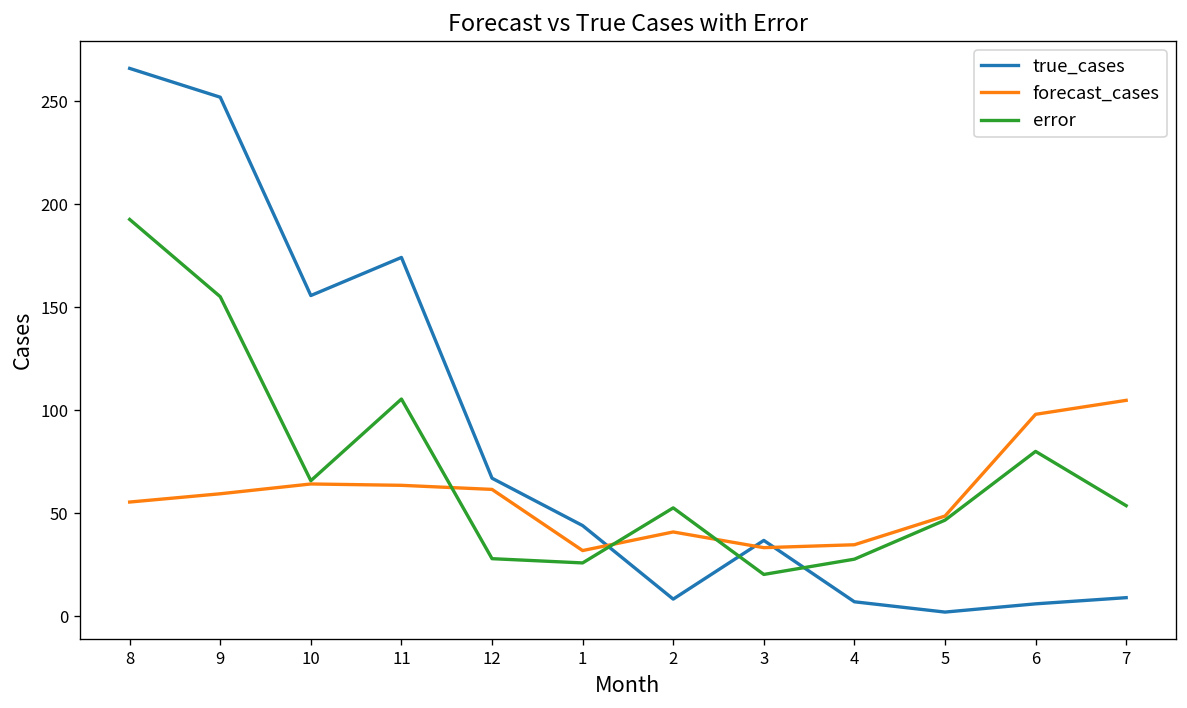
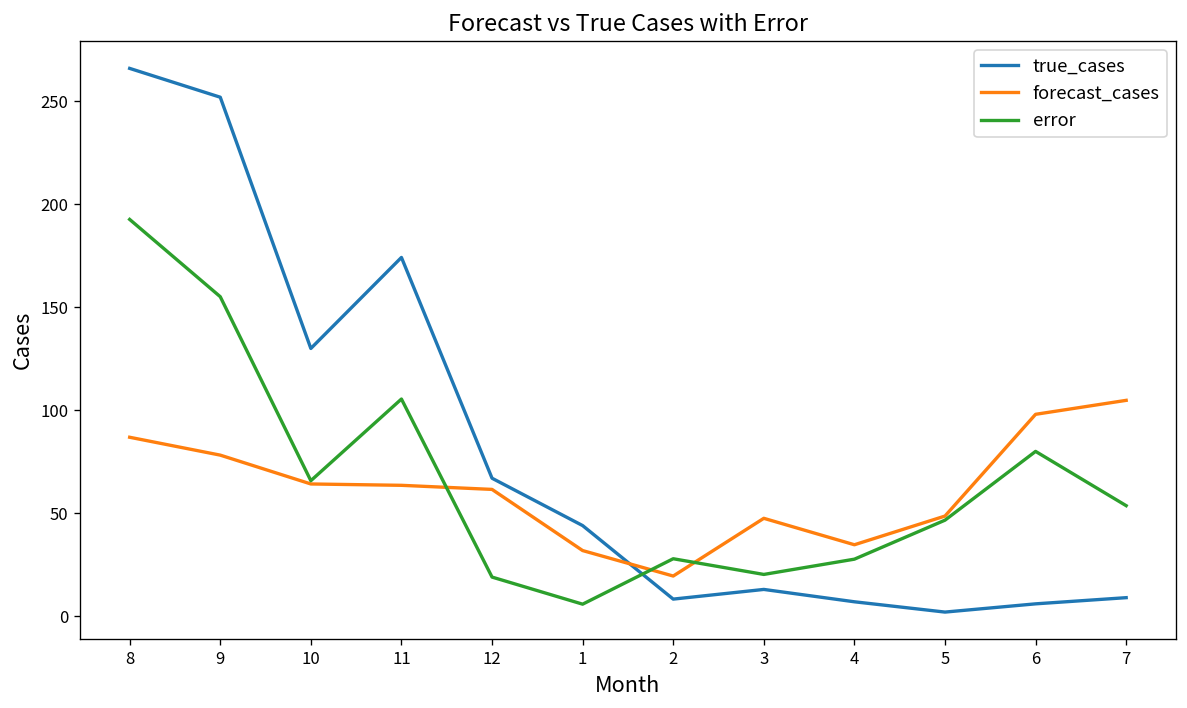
  {
    "true_cases": {
      "8": 266,
      "9": 252,
-     "10": 156,
+     "10": 130,
      "11": 174,
      "12": 67,
      "1": 44,
      "2": 8,
-     "3": 37,
+     "3": 13,
      "4": 7,
      "5": 2,
      "6": 6,
      "7": 9
    },
    "forecast_cases": {
-     "8": 55,
-     "9": 59,
+     "8": 87,
+     "9": 78,
      "10": 64,
      "11": 64,
      "12": 62,
      "1": 32,
-     "2": 41,
-     "3": 33,
+     "2": 20,
+     "3": 48,
      "4": 35,
      "5": 49,
      "6": 98,
      "7": 105
    },
    "error": {
      "8": 193,
      "9": 155,
      "10": 66,
      "11": 105,
-     "12": 28,
-     "1": 26,
-     "2": 53,
+     "12": 19,
+     "1": 6,
+     "2": 28,
      "3": 20,
      "4": 28,
      "5": 47,
      "6": 80,
      "7": 54
    }
  }
